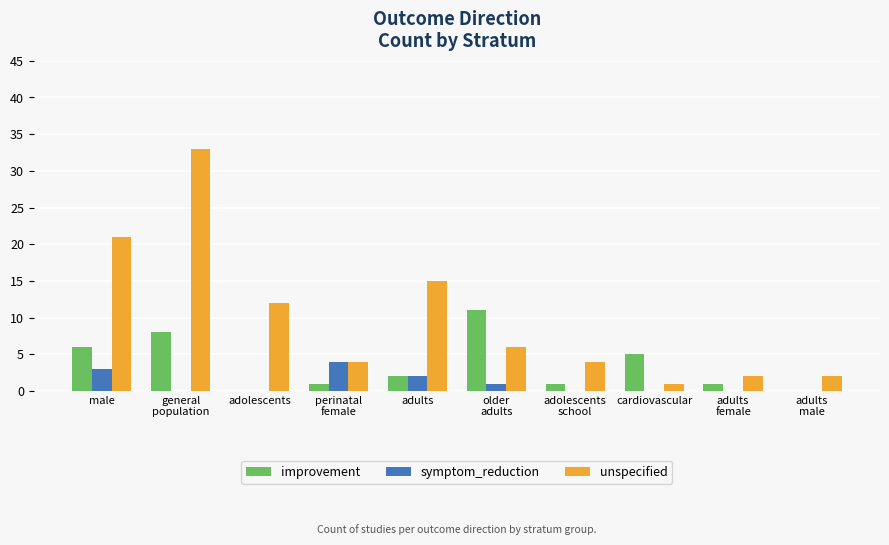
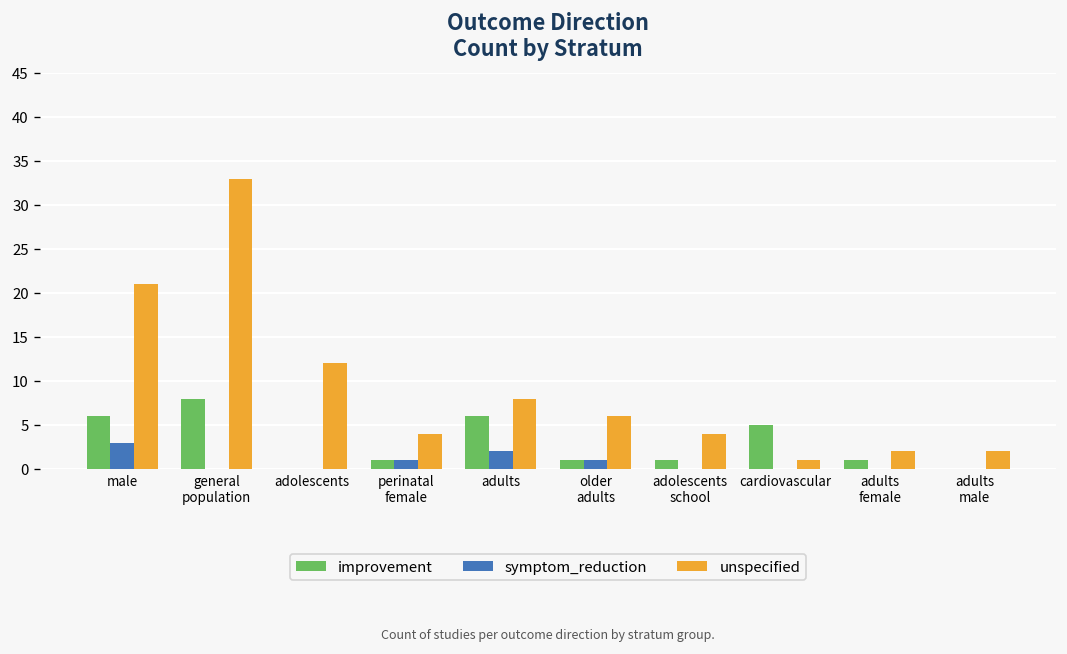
  {
    "improvement": {
      "male": 6,
      "general population": 8,
      "adolescents": 0,
      "perinatal female": 1,
-     "adults": 2,
-     "older adults": 11,
+     "adults": 6,
+     "older adults": 1,
      "adolescents school": 1,
      "cardiovascular": 5,
      "adults female": 1,
      "adults male": 0
    },
    "symptom_reduction": {
      "male": 3,
      "general population": 0,
      "adolescents": 0,
-     "perinatal female": 4,
+     "perinatal female": 1,
      "adults": 2,
      "older adults": 1,
      "adolescents school": 0,
      "cardiovascular": 0,
      "adults female": 0,
      "adults male": 0
    },
    "unspecified": {
      "male": 21,
      "general population": 33,
      "adolescents": 12,
      "perinatal female": 4,
-     "adults": 15,
+     "adults": 8,
      "older adults": 6,
      "adolescents school": 4,
      "cardiovascular": 1,
      "adults female": 2,
      "adults male": 2
    }
  }
